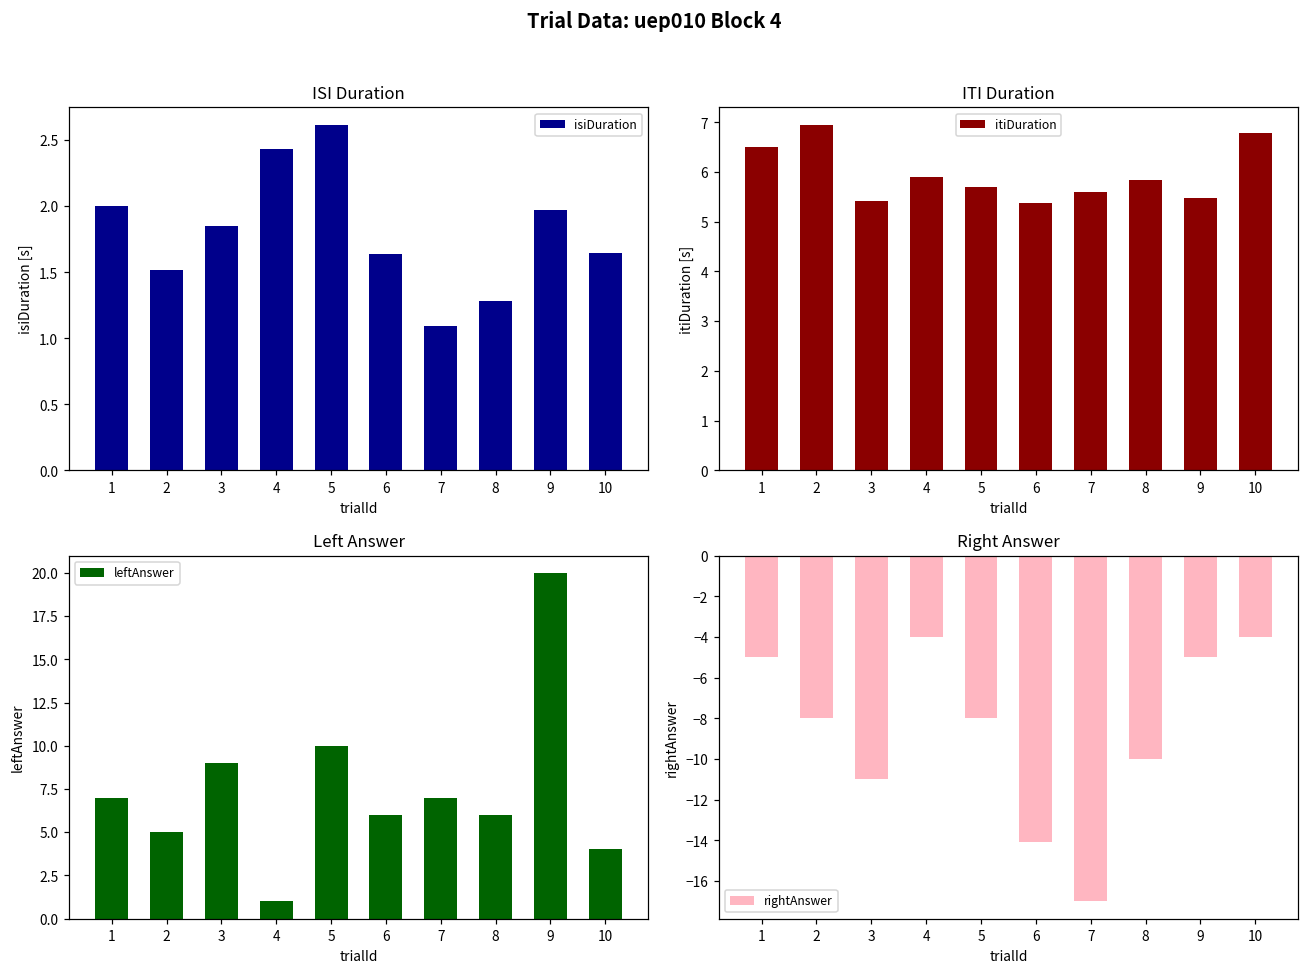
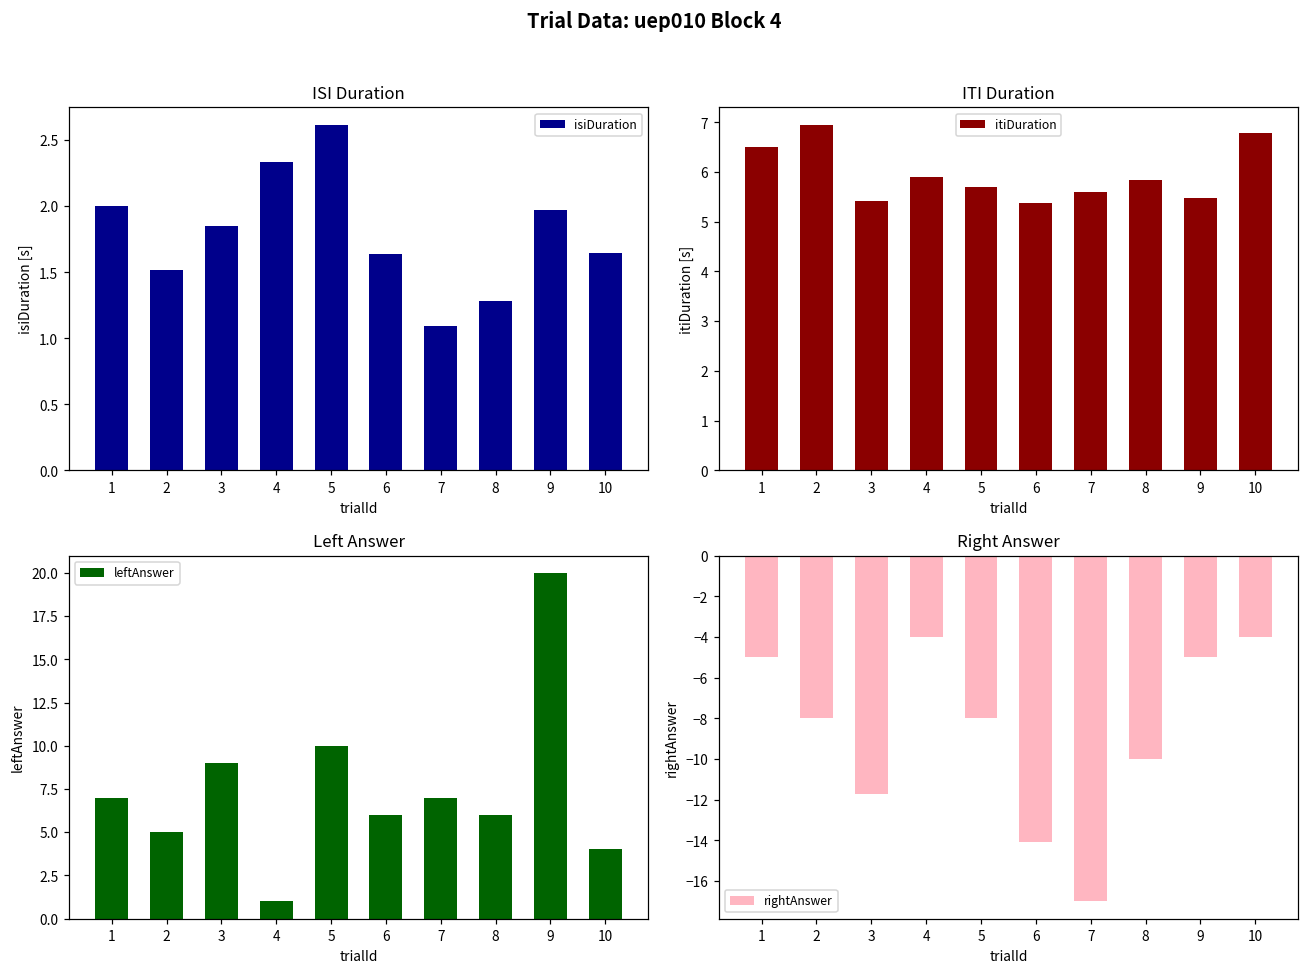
  {
    "ISI Duration": {
      "1": 2.00,
      "2": 1.51,
      "3": 1.85,
-     "4": 2.43,
+     "4": 2.34,
      "5": 2.62,
      "6": 1.64,
      "7": 1.09,
      "8": 1.28,
      "9": 1.97,
      "10": 1.65
    },
    "ITI Duration": {
      "1": 6.5,
      "2": 7.0,
      "3": 5.4,
      "4": 5.9,
      "5": 5.7,
      "6": 5.4,
      "7": 5.6,
      "8": 5.8,
      "9": 5.5,
      "10": 6.8
    },
    "Left Answer": {
      "1": 7.0,
      "2": 5.0,
      "3": 9.0,
      "4": 1.0,
      "5": 10.0,
      "6": 6.0,
      "7": 7.0,
      "8": 6.0,
      "9": 20.0,
      "10": 4.0
    },
    "Right Answer": {
      "1": -5.0,
      "2": -8.0,
-     "3": -11.0,
+     "3": -11.7,
      "4": -4.0,
      "5": -8.0,
      "6": -14.1,
      "7": -17.0,
      "8": -10.0,
      "9": -5.0,
      "10": -4.0
    }
  }
